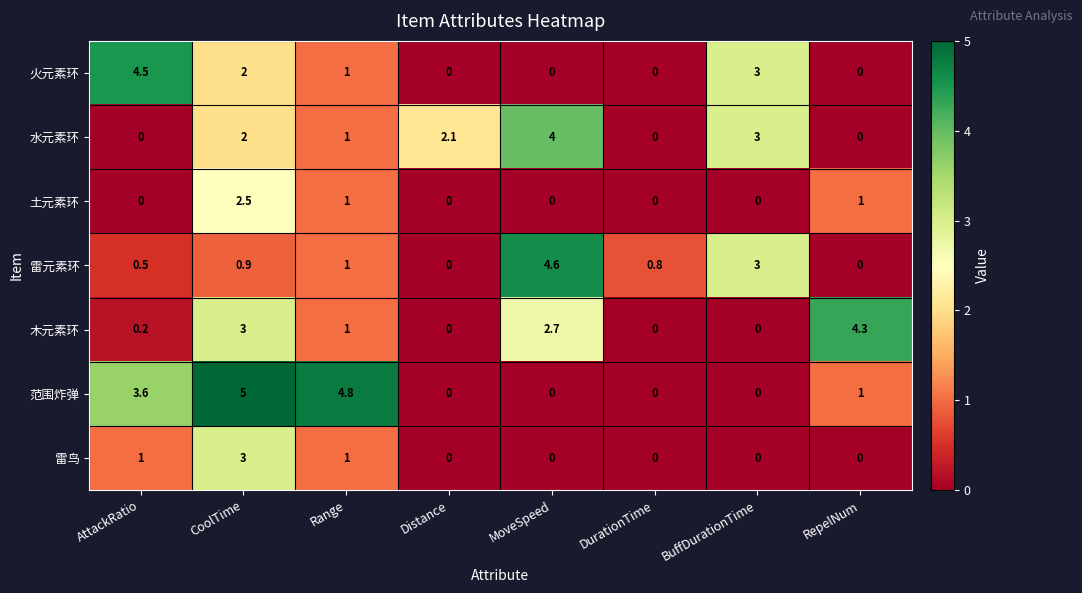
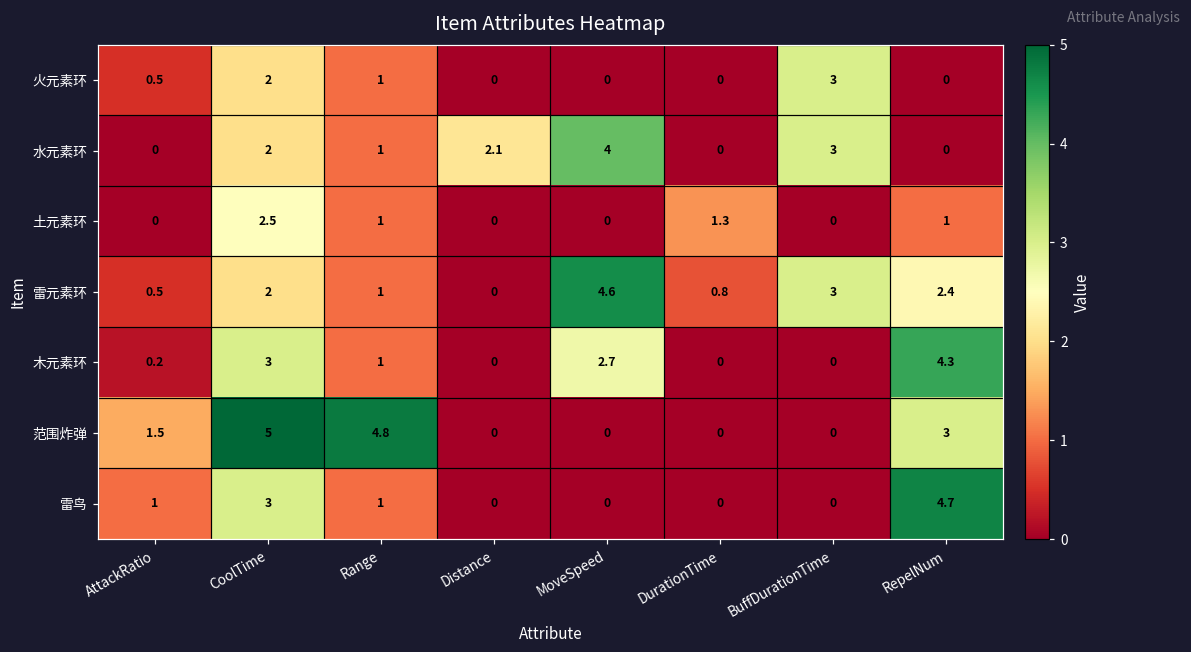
  {
    "火元素环": {
-     "AttackRatio": 4.5,
+     "AttackRatio": 0.5,
      "CoolTime": 2,
      "Range": 1,
      "Distance": 0,
      "MoveSpeed": 0,
      "DurationTime": 0,
      "BuffDurationTime": 3,
      "RepelNum": 0
    },
    "水元素环": {
      "AttackRatio": 0,
      "CoolTime": 2,
      "Range": 1,
      "Distance": 2.1,
      "MoveSpeed": 4,
      "DurationTime": 0,
      "BuffDurationTime": 3,
      "RepelNum": 0
    },
    "土元素环": {
      "AttackRatio": 0,
      "CoolTime": 2.5,
      "Range": 1,
      "Distance": 0,
      "MoveSpeed": 0,
-     "DurationTime": 0,
+     "DurationTime": 1.3,
      "BuffDurationTime": 0,
      "RepelNum": 1
    },
    "雷元素环": {
      "AttackRatio": 0.5,
-     "CoolTime": 0.9,
+     "CoolTime": 2,
      "Range": 1,
      "Distance": 0,
      "MoveSpeed": 4.6,
      "DurationTime": 0.8,
      "BuffDurationTime": 3,
-     "RepelNum": 0
+     "RepelNum": 2.4
    },
    "木元素环": {
      "AttackRatio": 0.2,
      "CoolTime": 3,
      "Range": 1,
      "Distance": 0,
      "MoveSpeed": 2.7,
      "DurationTime": 0,
      "BuffDurationTime": 0,
      "RepelNum": 4.3
    },
    "范围炸弹": {
-     "AttackRatio": 3.6,
+     "AttackRatio": 1.5,
      "CoolTime": 5,
      "Range": 4.8,
      "Distance": 0,
      "MoveSpeed": 0,
      "DurationTime": 0,
      "BuffDurationTime": 0,
-     "RepelNum": 1
+     "RepelNum": 3
    },
    "雷鸟": {
      "AttackRatio": 1,
      "CoolTime": 3,
      "Range": 1,
      "Distance": 0,
      "MoveSpeed": 0,
      "DurationTime": 0,
      "BuffDurationTime": 0,
-     "RepelNum": 0
+     "RepelNum": 4.7
    }
  }
